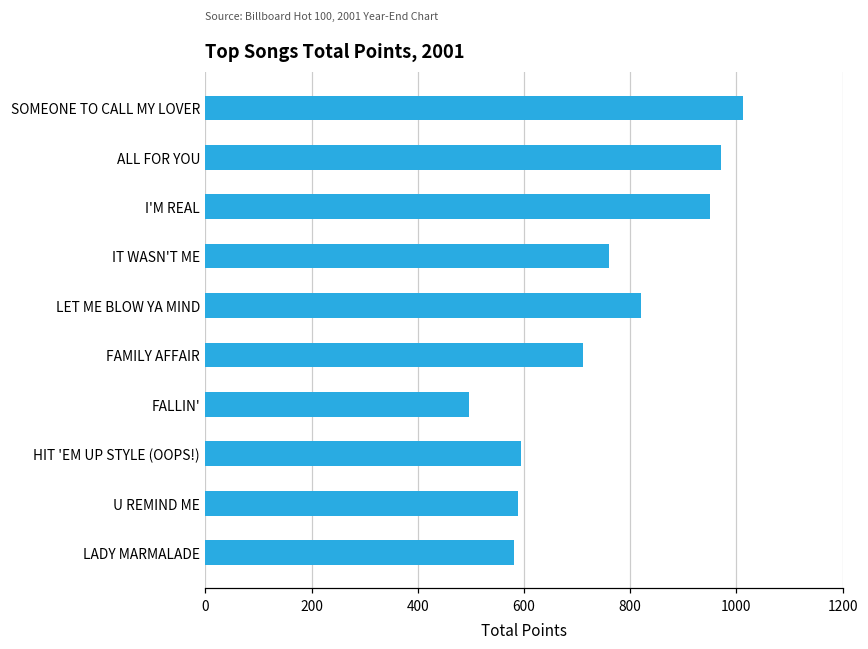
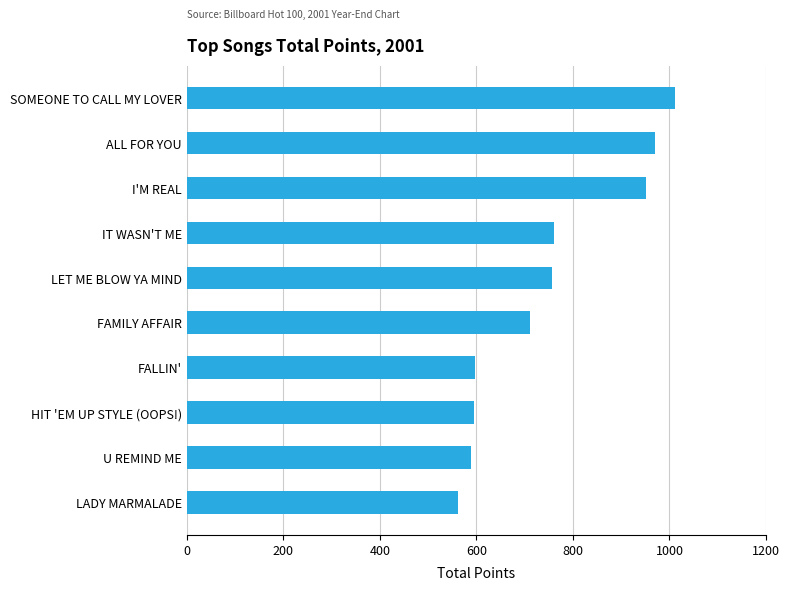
  {
    "SOMEONE TO CALL MY LOVER": 1010,
    "ALL FOR YOU": 970,
    "I'M REAL": 950,
    "IT WASN'T ME": 760,
-   "LET ME BLOW YA MIND": 820,
+   "LET ME BLOW YA MIND": 760,
    "FAMILY AFFAIR": 710,
-   "FALLIN'": 500,
+   "FALLIN'": 600,
    "HIT 'EM UP STYLE (OOPS!)": 600,
    "U REMIND ME": 590,
-   "LADY MARMALADE": 580
+   "LADY MARMALADE": 560
  }
